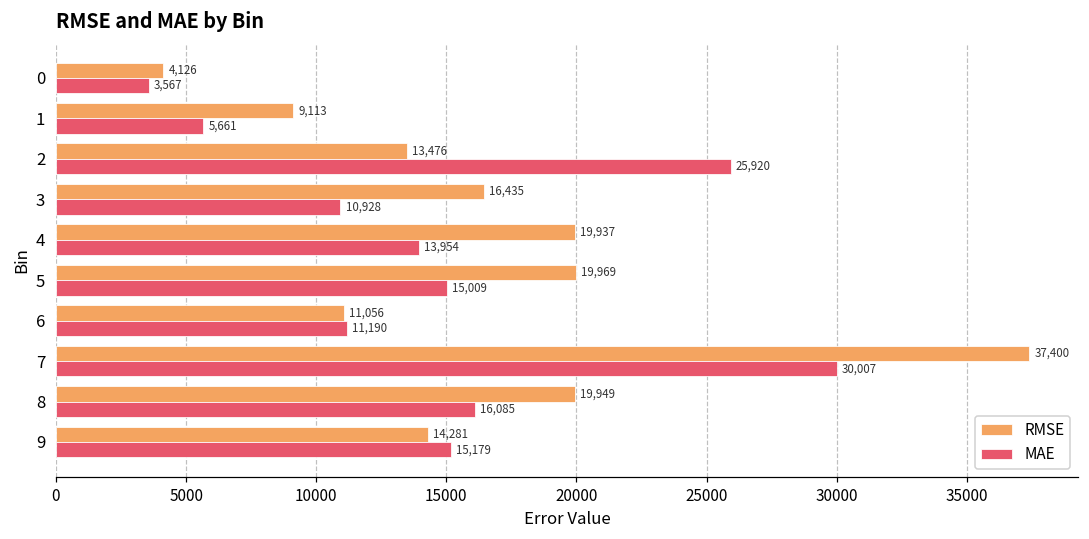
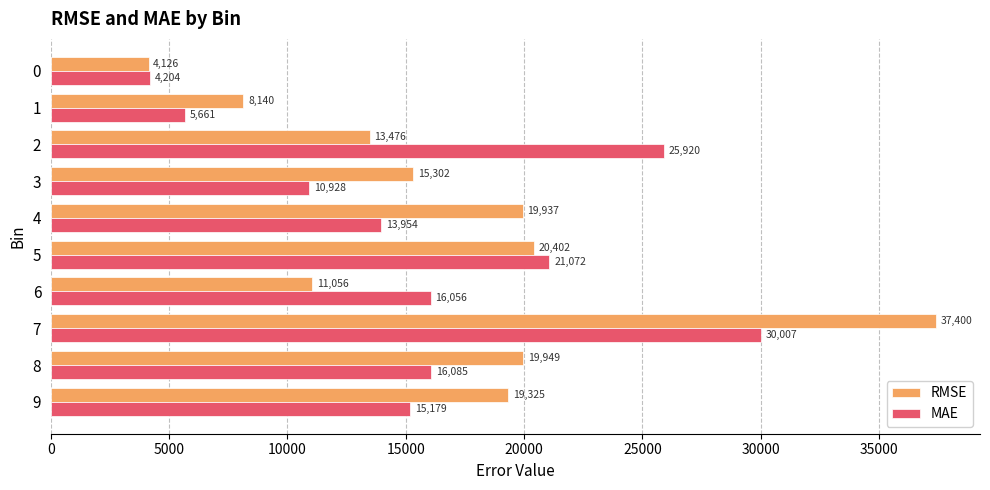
  {
    "RMSE": {
      "0": "4,126",
-     "1": "9,113",
+     "1": "8,140",
      "2": "13,476",
-     "3": "16,435",
+     "3": "15,302",
      "4": "19,937",
-     "5": "19,969",
+     "5": "20,402",
      "6": "11,056",
      "7": "37,400",
      "8": "19,949",
-     "9": "14,281"
+     "9": "19,325"
    },
    "MAE": {
-     "0": "3,567",
+     "0": "4,204",
      "1": "5,661",
      "2": "25,920",
      "3": "10,928",
      "4": "13,954",
-     "5": "15,009",
-     "6": "11,190",
+     "5": "21,072",
+     "6": "16,056",
      "7": "30,007",
      "8": "16,085",
      "9": "15,179"
    }
  }
